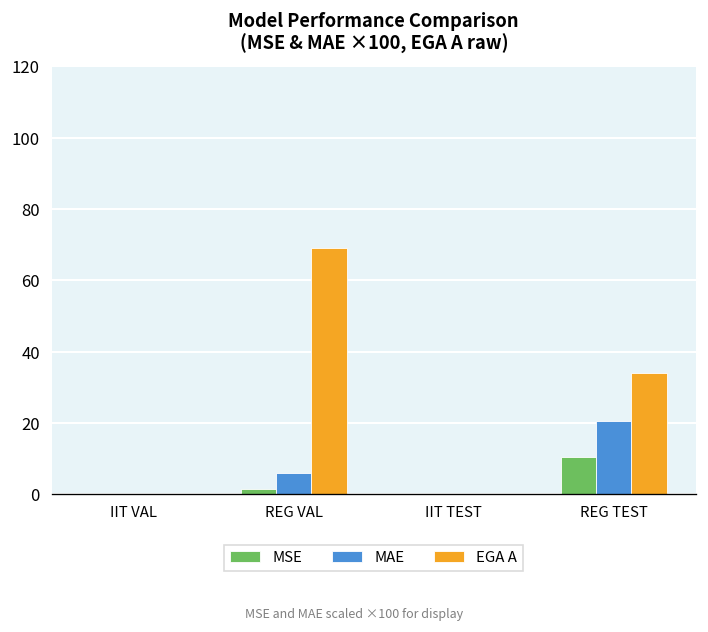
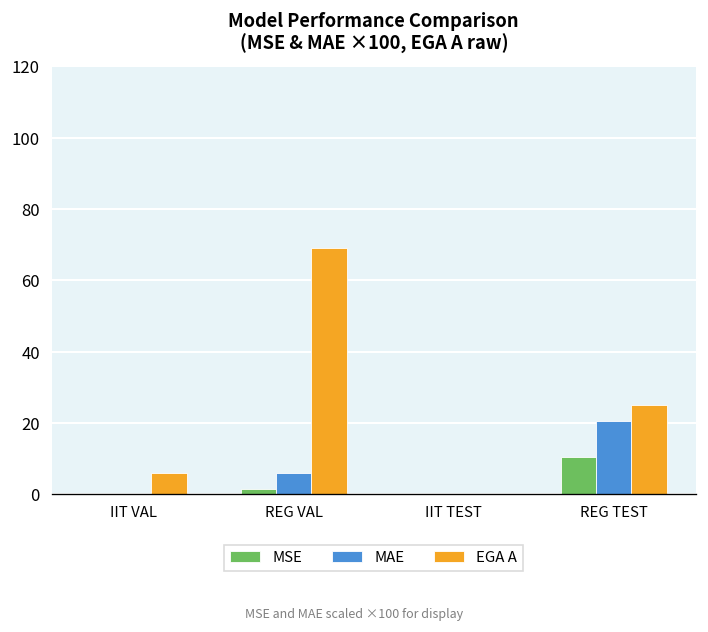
  {
    "MSE": {
      "IIT VAL": 0,
      "REG VAL": 1,
      "IIT TEST": 0,
      "REG TEST": 10
    },
    "MAE": {
      "IIT VAL": 0,
      "REG VAL": 6,
      "IIT TEST": 0,
      "REG TEST": 20
    },
    "EGA A": {
-     "IIT VAL": 0,
+     "IIT VAL": 6,
      "REG VAL": 69,
      "IIT TEST": 0,
-     "REG TEST": 34
+     "REG TEST": 25
    }
  }
